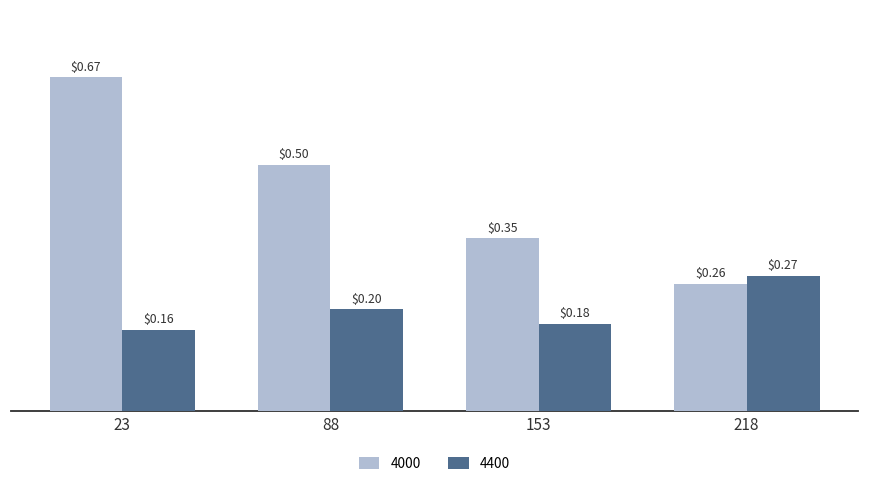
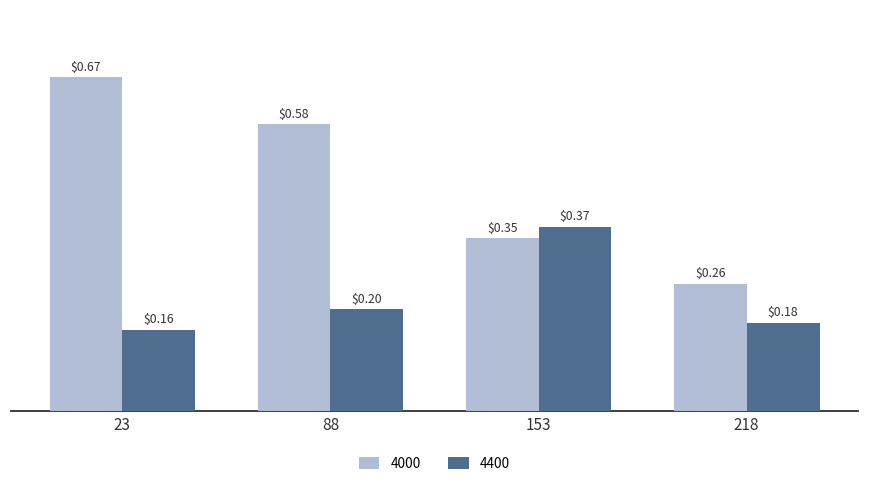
  {
    "4000": {
      "23": "$0.67",
-     "88": "$0.50",
+     "88": "$0.58",
      "153": "$0.35",
      "218": "$0.26"
    },
    "4400": {
      "23": "$0.16",
      "88": "$0.20",
-     "153": "$0.18",
-     "218": "$0.27"
+     "153": "$0.37",
+     "218": "$0.18"
    }
  }
